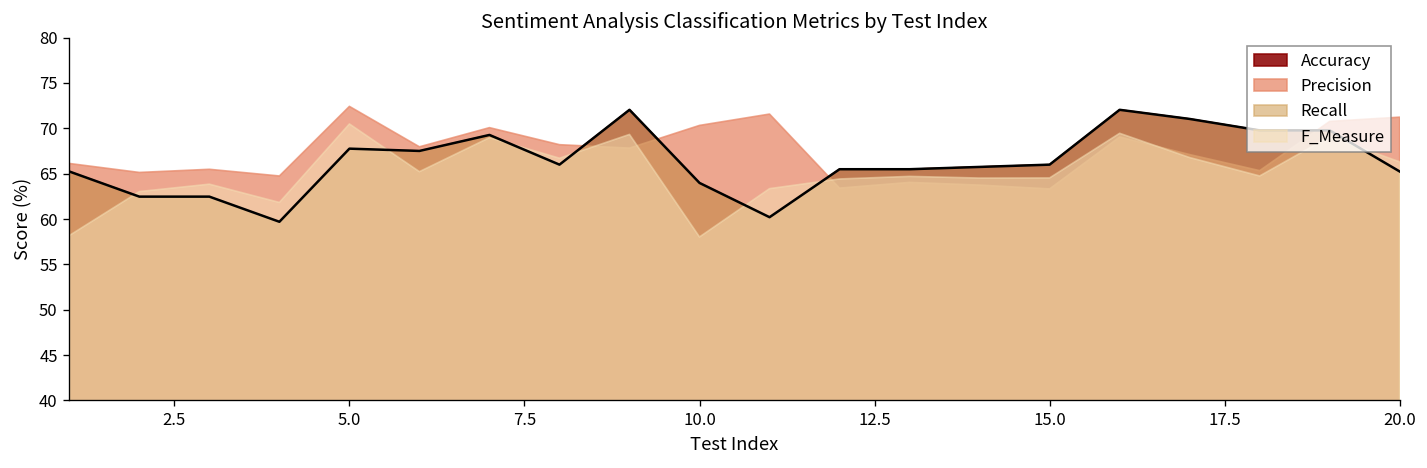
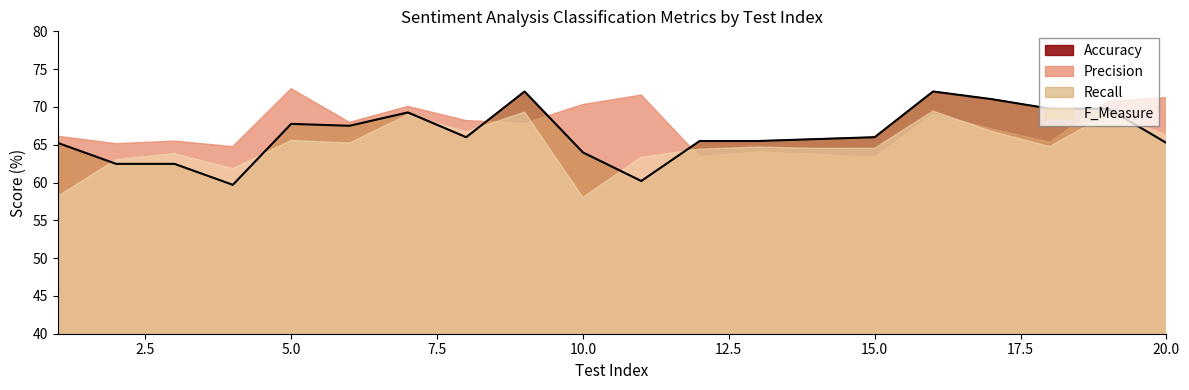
  {
    "F_Measure": {
-     "5.0": 70,
+     "5.0": 66,
      "10.0": 58,
      "15.0": 65,
      "20.0": 66
    }
  }
